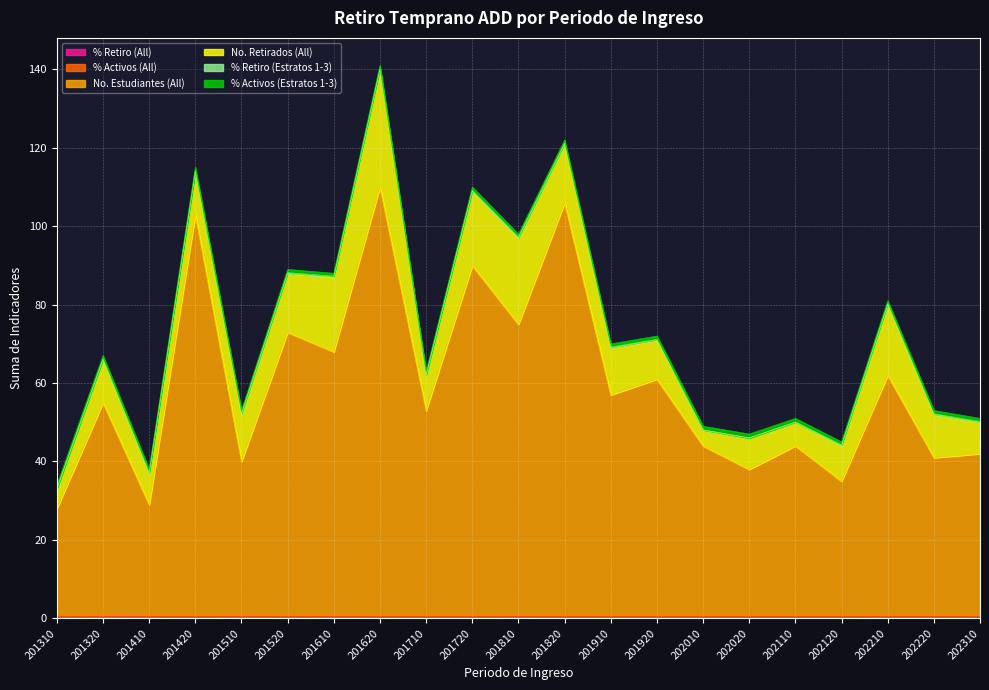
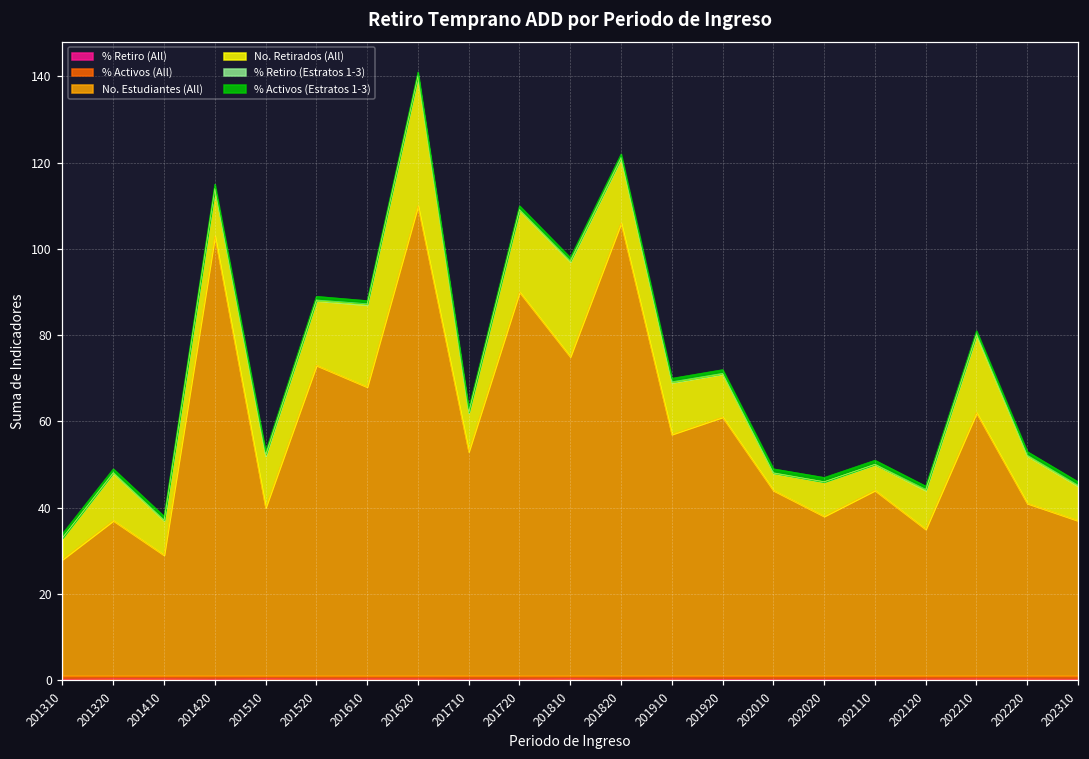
  {
    "% Retiro (All)": {
      "201310": 0,
      "201320": 0,
      "201410": 0,
      "201420": 0,
      "201510": 0,
      "201520": 0,
      "201610": 0,
      "201620": 0,
      "201710": 0,
      "201720": 0,
      "201810": 0,
      "201820": 0,
      "201910": 0,
      "201920": 0,
      "202010": 0,
      "202020": 0,
      "202110": 0,
      "202120": 0,
      "202210": 0,
      "202220": 0,
      "202310": 0
    },
    "% Activos (All)": {
      "201310": 1,
      "201320": 1,
      "201410": 1,
      "201420": 1,
      "201510": 1,
      "201520": 1,
      "201610": 1,
      "201620": 1,
      "201710": 1,
      "201720": 1,
      "201810": 1,
      "201820": 1,
      "201910": 1,
      "201920": 1,
      "202010": 1,
      "202020": 1,
      "202110": 1,
      "202120": 1,
      "202210": 1,
      "202220": 1,
      "202310": 1
    },
    "No. Estudiantes (All)": {
      "201310": 28,
-     "201320": 55,
+     "201320": 37,
      "201410": 29,
      "201420": 103,
      "201510": 40,
      "201520": 73,
      "201610": 68,
      "201620": 110,
      "201710": 53,
      "201720": 90,
      "201810": 75,
      "201820": 106,
      "201910": 57,
      "201920": 61,
      "202010": 44,
      "202020": 38,
      "202110": 44,
      "202120": 35,
      "202210": 62,
      "202220": 41,
-     "202310": 42
+     "202310": 37
    },
    "% Activos (Estratos 1-3)": {
      "201310": 34,
      "201320": 1,
      "201410": 38,
      "201420": 115,
      "201510": 53,
      "201520": 89,
      "201610": 88,
      "201620": 141,
      "201710": 63,
      "201720": 110,
      "201810": 98,
      "201820": 122,
      "201910": 70,
      "201920": 72,
      "202010": 49,
      "202020": 47,
      "202110": 51,
      "202120": 45,
      "202210": 81,
      "202220": 53,
      "202310": 1
    }
  }
